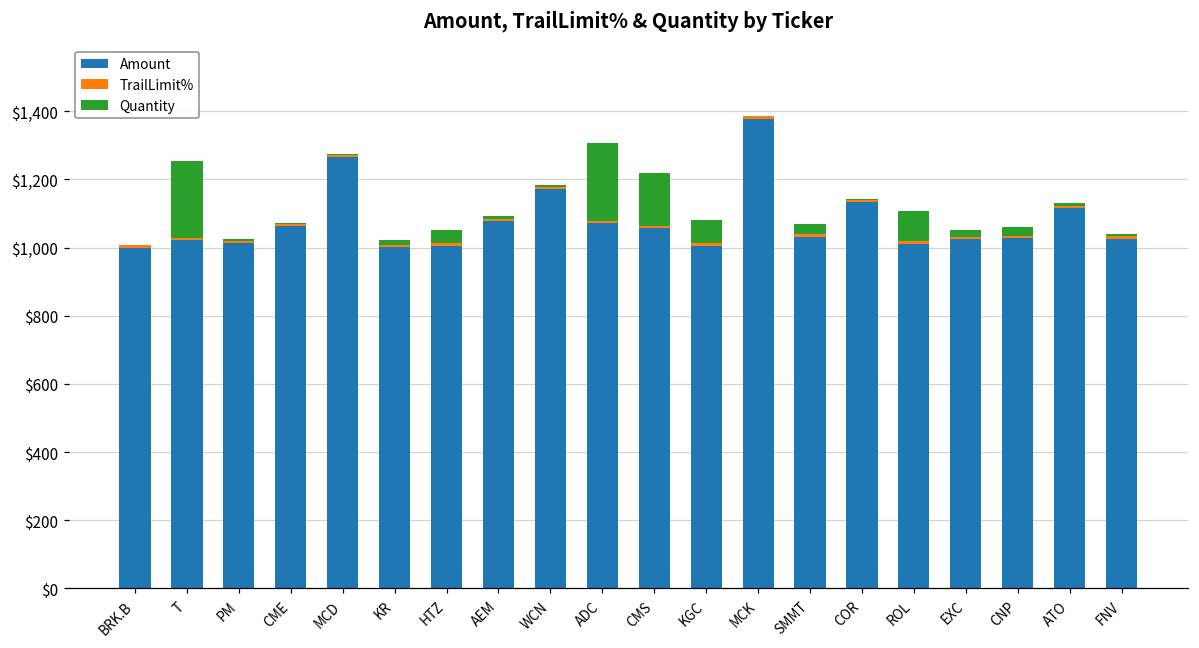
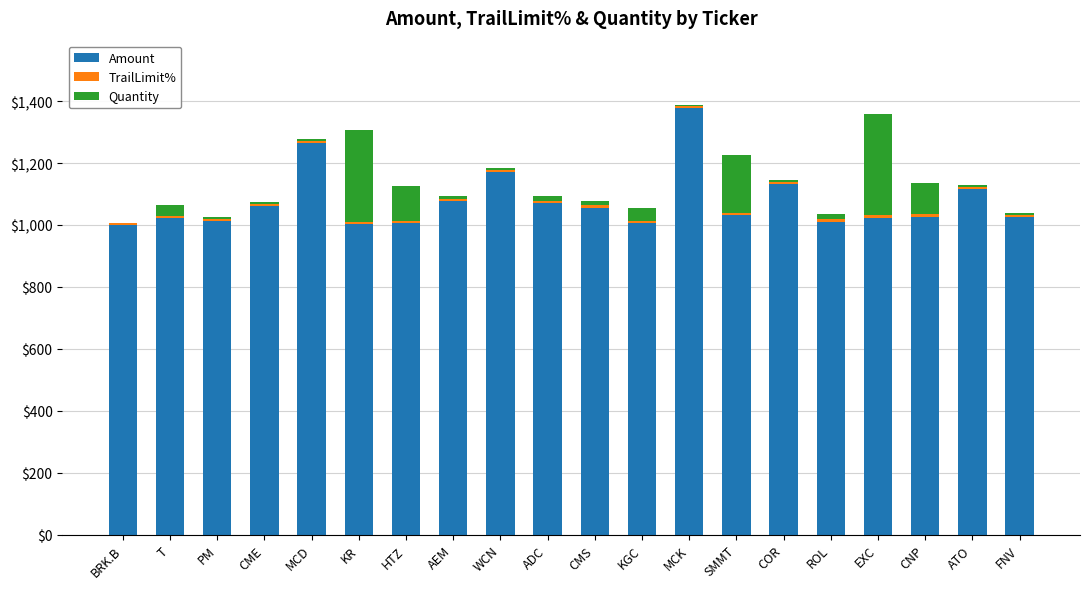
  {
    "Amount": {
      "BRK.B": "$1,000",
      "T": "$1,020",
      "PM": "$1,010",
      "CME": "$1,060",
      "MCD": "$1,270",
      "KR": "$1,000",
      "HTZ": "$1,010",
      "AEM": "$1,080",
      "WCN": "$1,170",
      "ADC": "$1,070",
      "CMS": "$1,060",
      "KGC": "$1,010",
      "MCK": "$1,380",
      "SMMT": "$1,030",
      "COR": "$1,130",
      "ROL": "$1,010",
      "EXC": "$1,020",
      "CNP": "$1,030",
      "ATO": "$1,120",
      "FNV": "$1,030"
    },
    "Quantity": {
      "BRK.B": "$0",
-     "T": "$230",
-     "KR": "$10",
-     "HTZ": "$40",
+     "T": "$40",
+     "KR": "$300",
+     "HTZ": "$110",
      "AEM": "$10",
-     "ADC": "$230",
-     "CMS": "$160",
-     "KGC": "$70",
-     "SMMT": "$30",
-     "ROL": "$90",
-     "EXC": "$20",
-     "CNP": "$30"
+     "ADC": "$10",
+     "CMS": "$10",
+     "KGC": "$40",
+     "SMMT": "$190",
+     "ROL": "$20",
+     "EXC": "$330",
+     "CNP": "$100"
    }
  }
